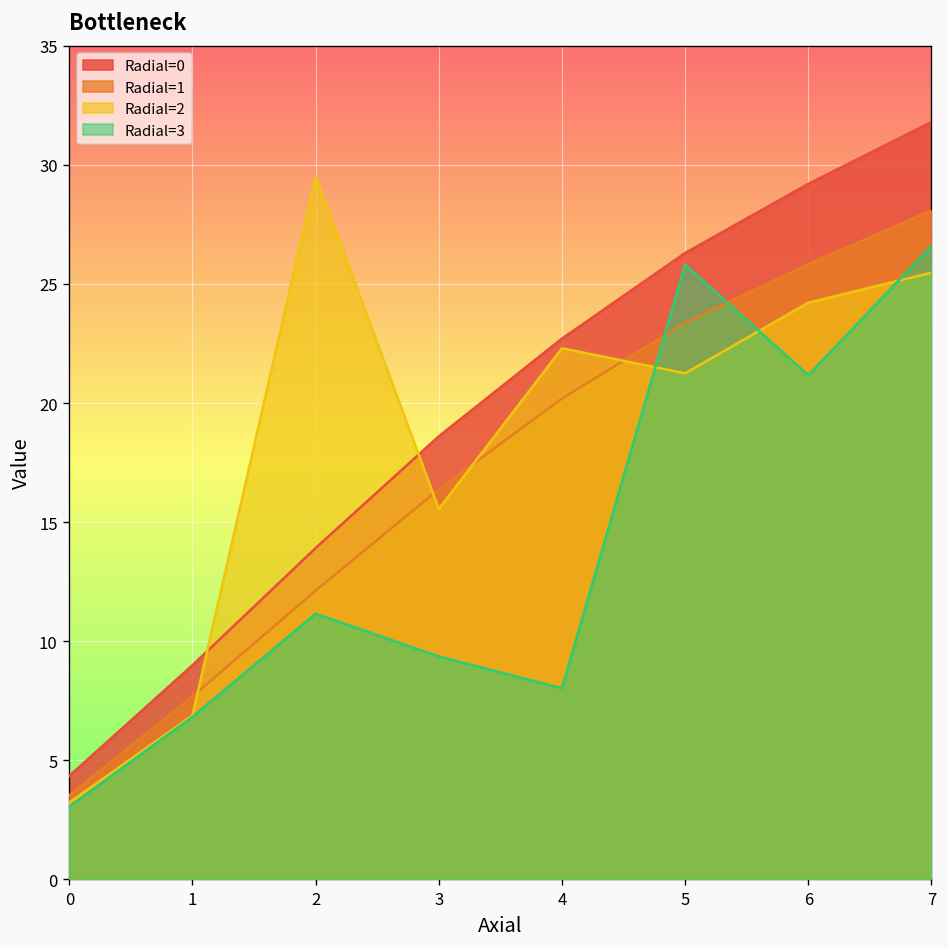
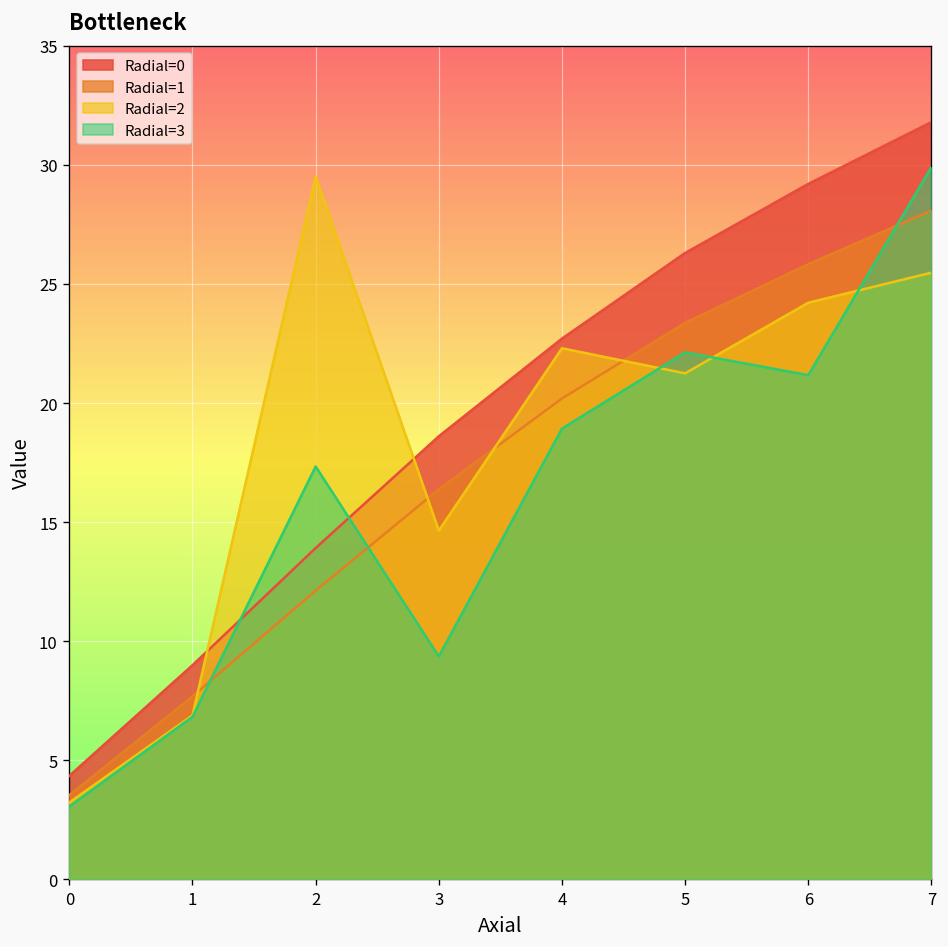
  {
    "Radial=2": {
      "0": 3.2,
      "2": 29.5,
-     "3": 15.6,
+     "3": 14.6,
      "4": 22.3,
      "5": 21.2,
      "6": 24.2,
      "7": 25.5
    },
    "Radial=3": {
      "0": 3.1,
-     "2": 11.2,
+     "2": 17.3,
      "3": 9.4,
-     "4": 8.0,
-     "5": 25.8,
+     "4": 18.9,
+     "5": 22.1,
      "6": 21.2,
-     "7": 26.6
+     "7": 29.9
    }
  }
